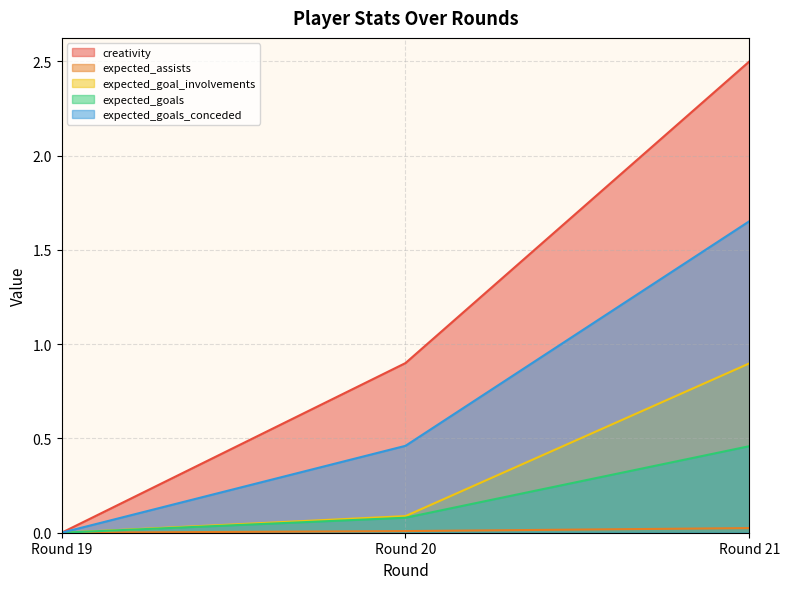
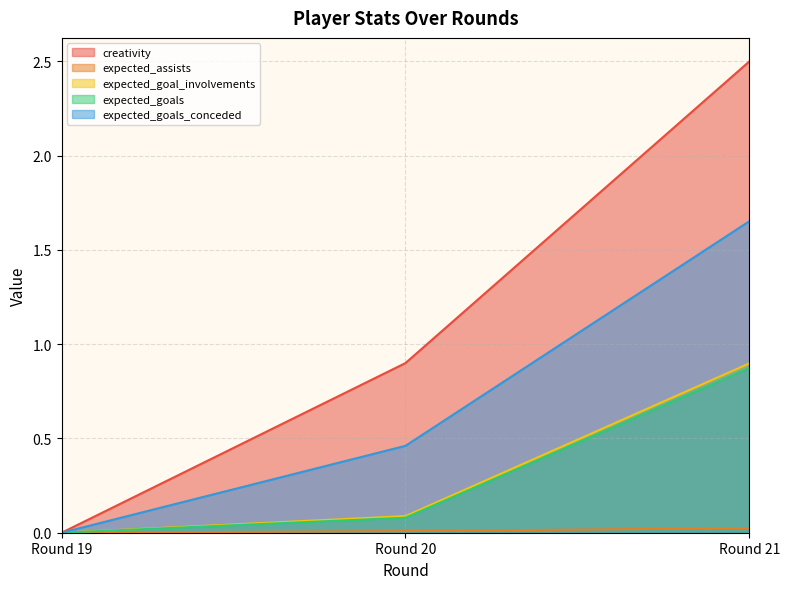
  {
    "expected_goals": {
-     "Round 21": 0.46
+     "Round 21": 0.87
    },
    "expected_goals_conceded": {
      "Round 20": 0.46,
      "Round 21": 1.65
    }
  }
